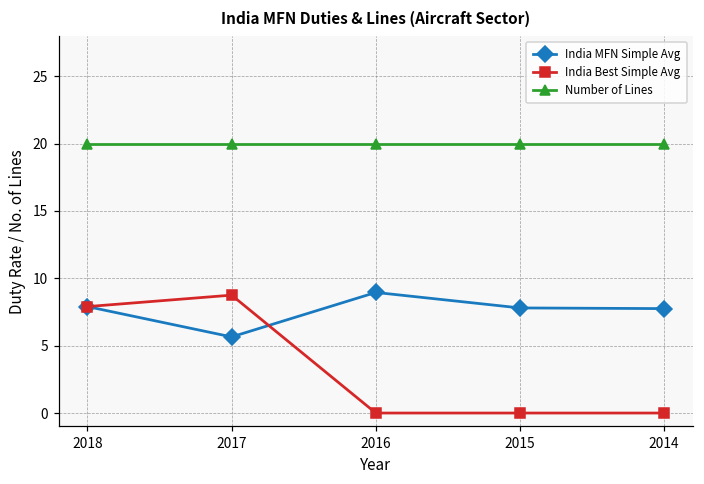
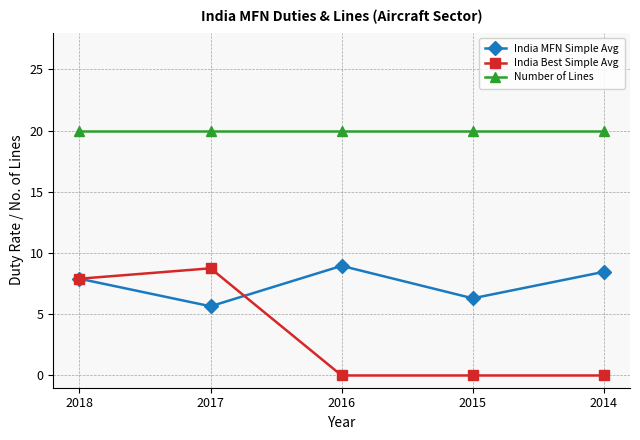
  {
    "India MFN Simple Avg": {
      "2017": 5.7,
      "2016": 9.0,
-     "2015": 7.8,
-     "2014": 7.8
+     "2015": 6.3,
+     "2014": 8.5
    },
    "India Best Simple Avg": {
      "2017": 8.8,
      "2016": 0.0,
      "2015": 0.0,
      "2014": 0.0
    },
    "Number of Lines": {
      "2018": 20.0,
      "2017": 20.0,
      "2016": 20.0,
      "2015": 20.0,
      "2014": 20.0
    }
  }
